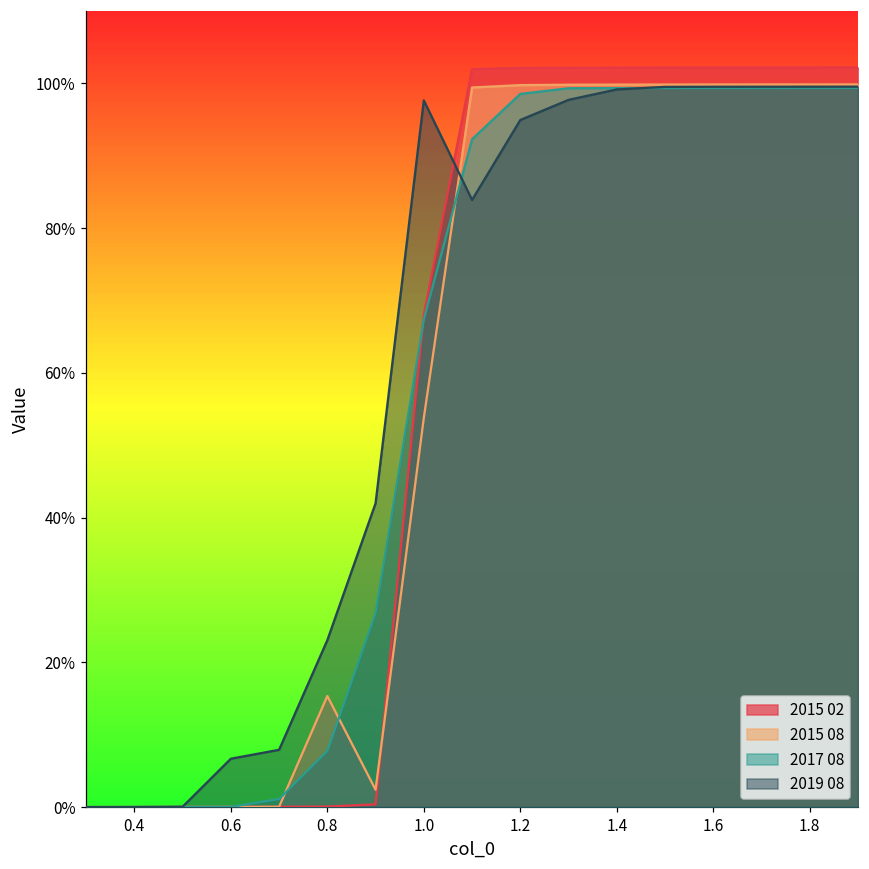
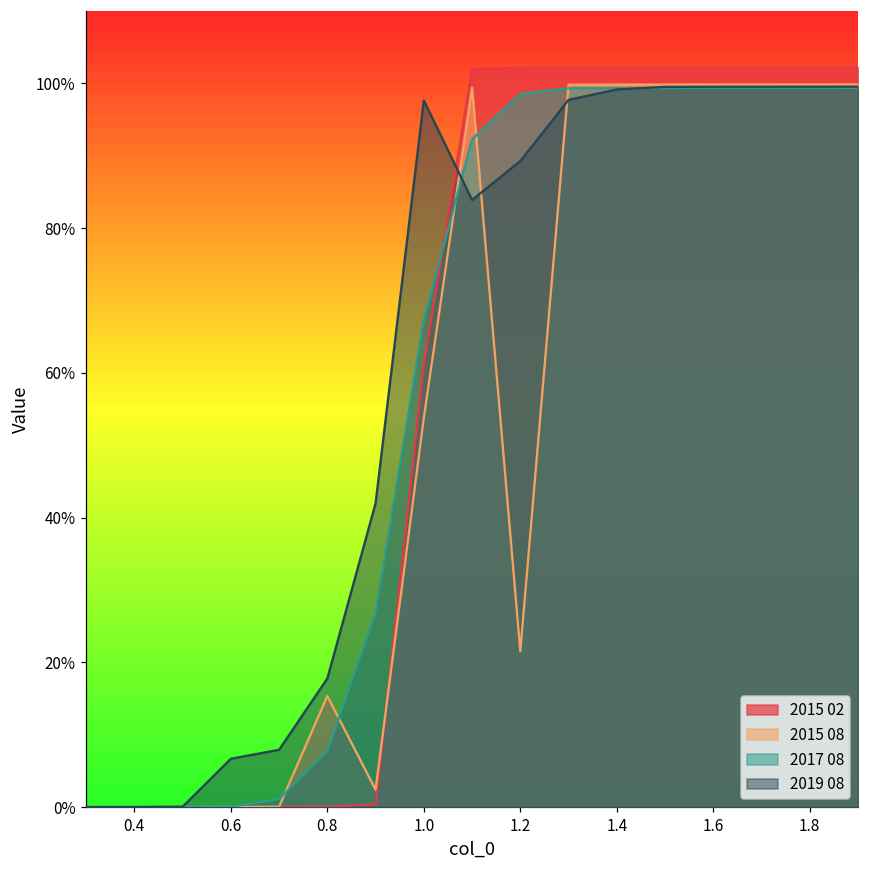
  {
    "2015 02": {
      "0.8": "0%",
-     "1.0": "68%",
+     "1.0": "61%",
      "1.2": "102%",
      "1.4": "102%",
      "1.6": "102%",
      "1.8": "102%"
    },
    "2015 08": {
      "0.8": "15%",
      "1.0": "54%",
-     "1.2": "100%",
+     "1.2": "22%",
      "1.4": "100%"
    },
    "2017 08": {
      "0.8": "8%",
      "1.0": "67%",
      "1.2": "99%"
    },
    "2019 08": {
      "0.6": "7%",
-     "0.8": "23%",
+     "0.8": "18%",
      "1.0": "98%",
-     "1.2": "95%"
+     "1.2": "89%"
    }
  }
